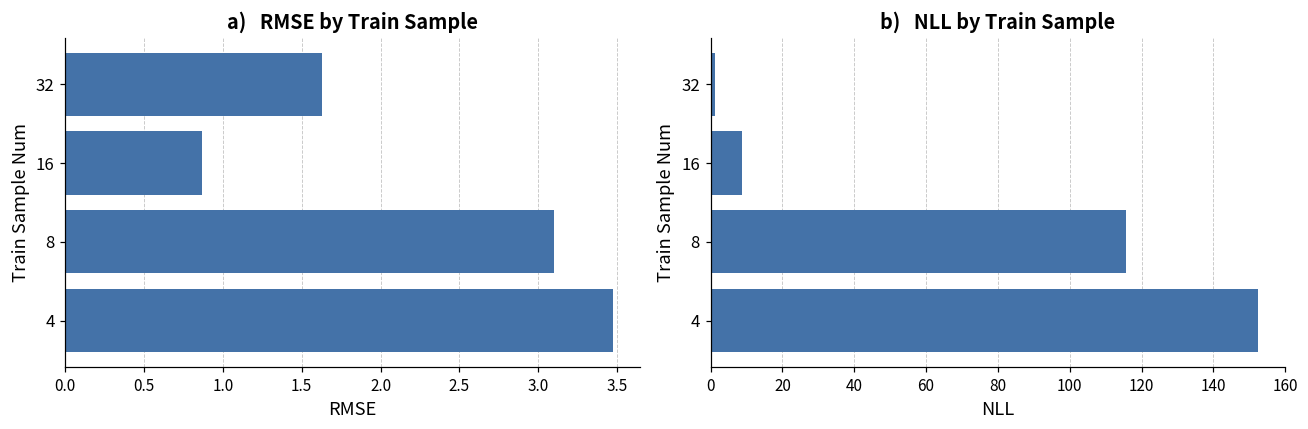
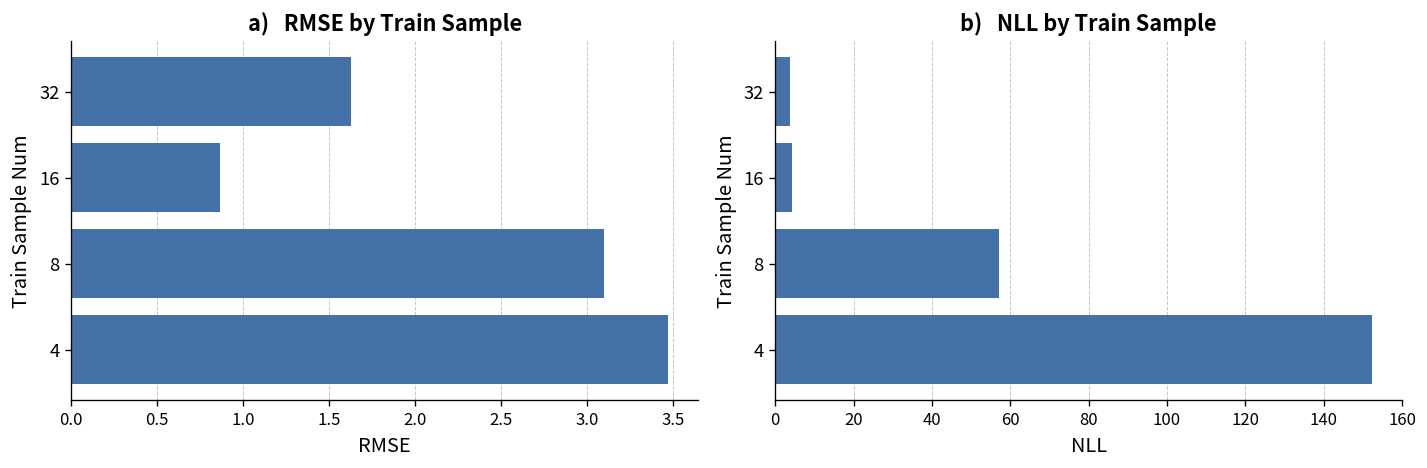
  {
    "a) RMSE by Train Sample": {
      "32": 1.63,
      "16": 0.87,
      "8": 3.10,
      "4": 3.47
    },
    "b) NLL by Train Sample": {
-     "32": 1,
-     "16": 9,
-     "8": 116,
+     "32": 4,
+     "16": 4,
+     "8": 57,
      "4": 152
    }
  }
